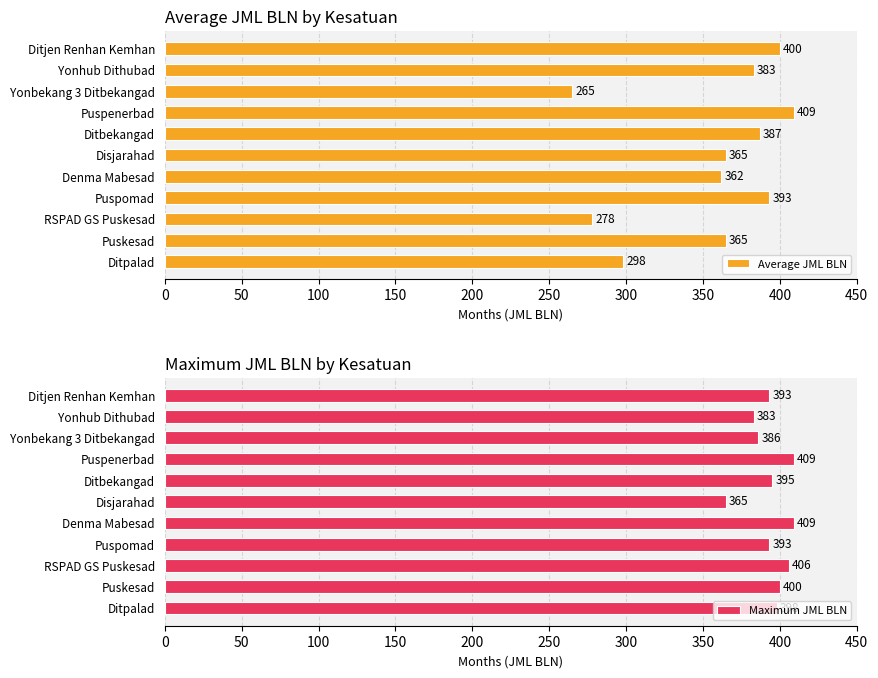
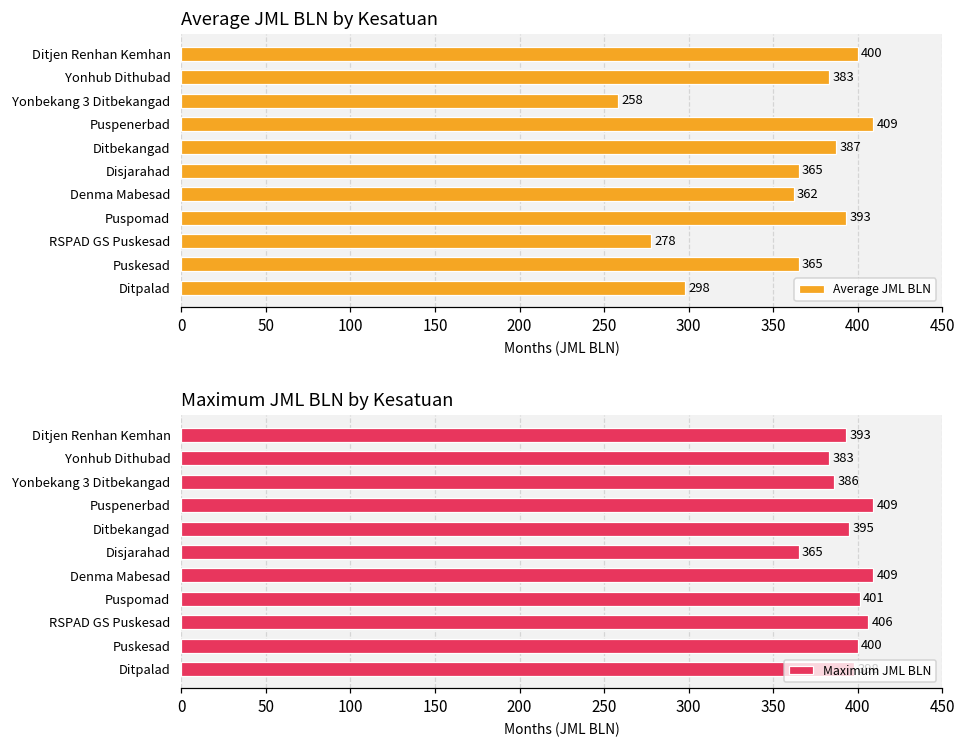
  {
    "Average JML BLN by Kesatuan": {
      "Ditjen Renhan Kemhan": 400,
      "Yonhub Dithubad": 383,
-     "Yonbekang 3 Ditbekangad": 265,
+     "Yonbekang 3 Ditbekangad": 258,
      "Puspenerbad": 409,
      "Ditbekangad": 387,
      "Disjarahad": 365,
      "Denma Mabesad": 362,
      "Puspomad": 393,
      "RSPAD GS Puskesad": 278,
      "Puskesad": 365,
      "Ditpalad": 298
    },
    "Maximum JML BLN by Kesatuan": {
      "Ditjen Renhan Kemhan": 393,
      "Yonhub Dithubad": 383,
      "Yonbekang 3 Ditbekangad": 386,
      "Puspenerbad": 409,
      "Ditbekangad": 395,
      "Disjarahad": 365,
      "Denma Mabesad": 409,
-     "Puspomad": 393,
+     "Puspomad": 401,
      "RSPAD GS Puskesad": 406,
      "Puskesad": 400
    }
  }
